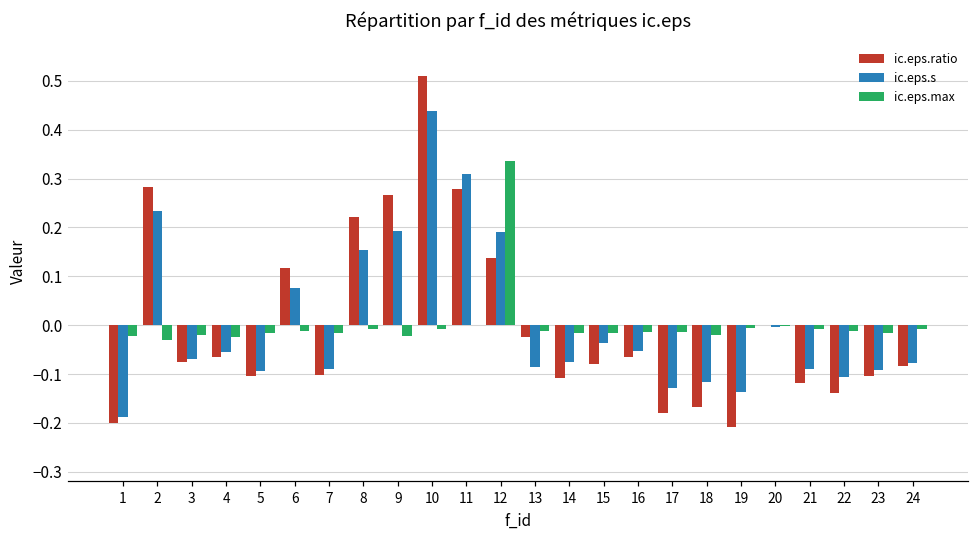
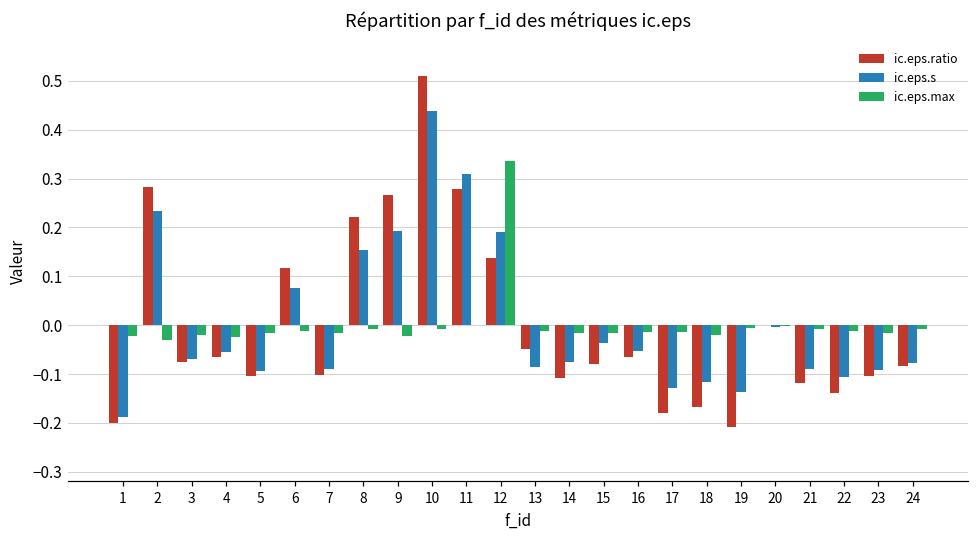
  {
    "ic.eps.ratio": {
      "1": -0.20,
      "2": 0.28,
      "3": -0.08,
      "4": -0.07,
      "5": -0.10,
      "6": 0.12,
      "7": -0.10,
      "8": 0.22,
      "9": 0.27,
      "10": 0.51,
      "11": 0.28,
      "12": 0.14,
-     "13": -0.02,
+     "13": -0.05,
      "14": -0.11,
      "15": -0.08,
      "16": -0.07,
      "17": -0.18,
      "18": -0.17,
      "19": -0.21,
      "20": 0.00,
      "21": -0.12,
      "22": -0.14,
      "23": -0.10,
      "24": -0.08
    },
    "ic.eps.s": {
      "1": -0.19,
      "2": 0.23,
      "3": -0.07,
      "4": -0.06,
      "5": -0.09,
      "6": 0.08,
      "7": -0.09,
      "8": 0.15,
      "9": 0.19,
      "10": 0.44,
      "11": 0.31,
      "12": 0.19,
      "13": -0.09,
      "14": -0.08,
      "15": -0.04,
      "16": -0.05,
      "17": -0.13,
      "18": -0.12,
      "19": -0.14,
      "21": -0.09,
      "22": -0.11,
      "23": -0.09,
      "24": -0.08
    },
    "ic.eps.max": {
      "1": -0.02,
      "2": -0.03,
      "3": -0.02,
      "4": -0.02,
      "5": -0.02,
      "6": -0.01,
      "7": -0.02,
      "8": -0.01,
      "9": -0.02,
      "10": -0.01,
      "11": 0.00,
      "12": 0.34,
      "13": -0.01,
      "14": -0.02,
      "15": -0.02,
      "16": -0.01,
      "17": -0.01,
      "18": -0.02,
      "21": -0.01,
      "22": -0.01,
      "23": -0.02,
      "24": -0.01
    }
  }
